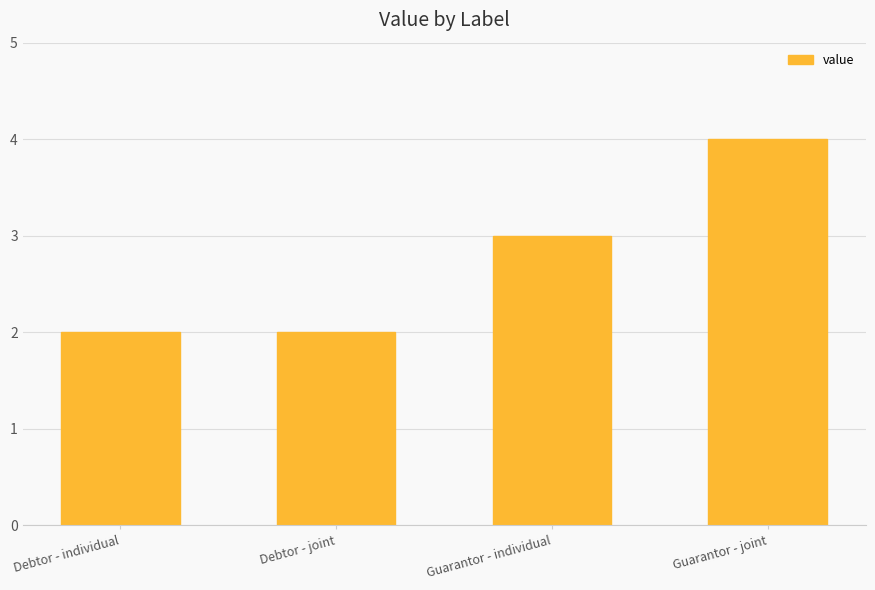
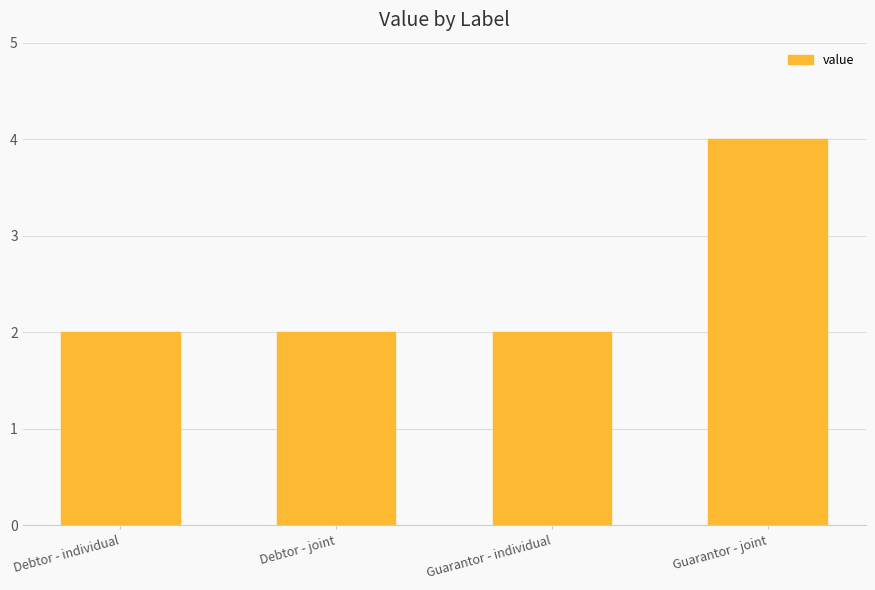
  {
    "Debtor - individual": 2,
    "Debtor - joint": 2,
-   "Guarantor - individual": 3,
+   "Guarantor - individual": 2,
    "Guarantor - joint": 4
  }
